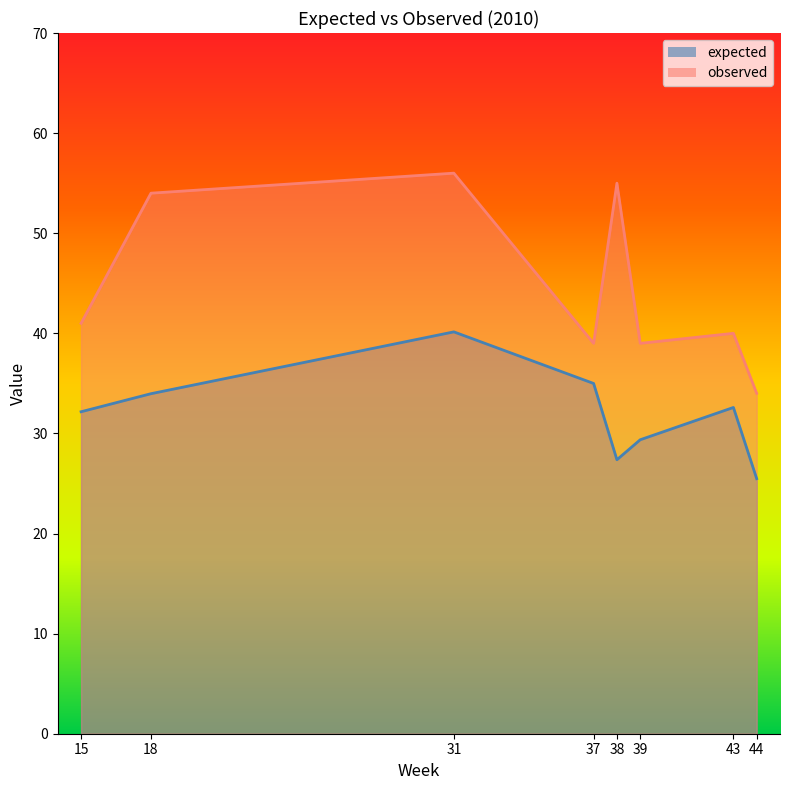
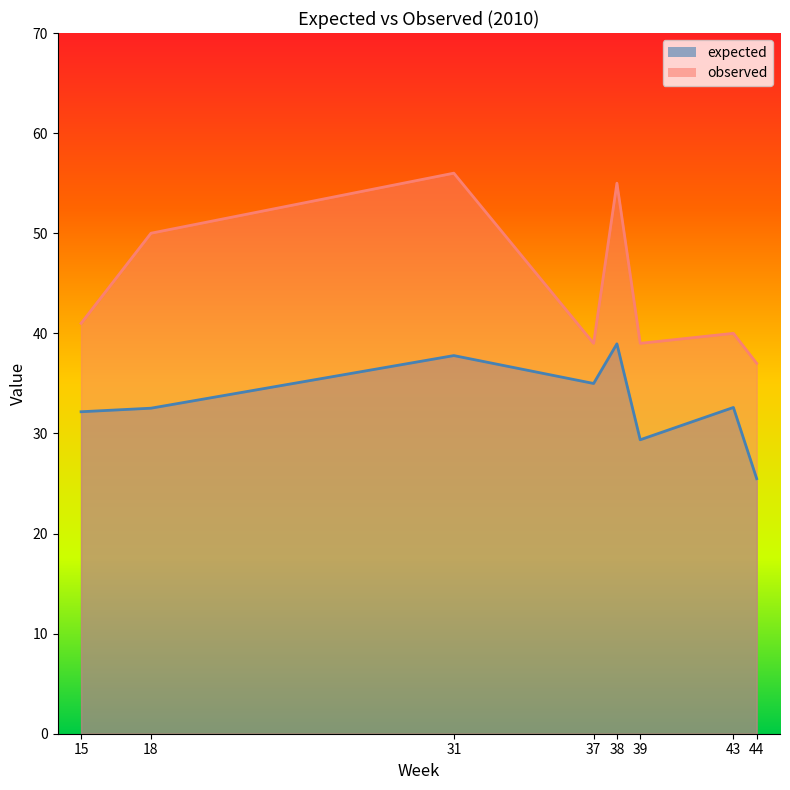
  {
    "expected": {
      "15": 32.2,
-     "18": 34.0,
-     "31": 40.1,
+     "18": 32.5,
+     "31": 37.8,
      "37": 35.0,
-     "38": 27.4,
+     "38": 38.9,
      "39": 29.4,
      "43": 32.6,
      "44": 25.5
    },
    "observed": {
      "15": 41,
-     "18": 54,
+     "18": 50,
      "31": 56,
      "37": 39,
      "38": 55,
      "39": 39,
      "43": 40,
-     "44": 34
+     "44": 37
    }
  }
